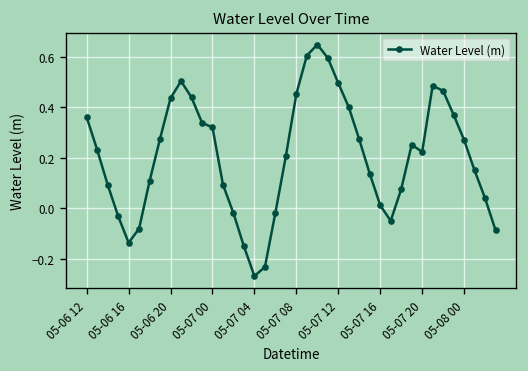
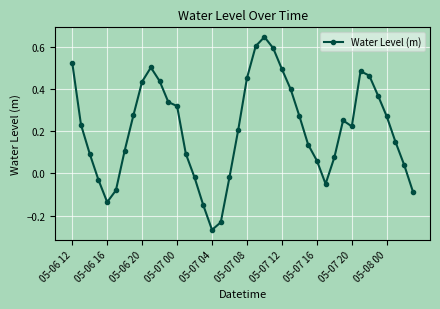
  {
-   "05-06 12": 0.36,
+   "05-06 12": 0.53,
    "05-06 16": -0.14,
    "05-06 20": 0.44,
    "05-07 00": 0.32,
    "05-07 04": -0.27,
    "05-07 08": 0.45,
    "05-07 12": 0.50,
-   "05-07 16": 0.01,
+   "05-07 16": 0.06,
    "05-07 20": 0.22,
    "05-08 00": 0.27
  }
